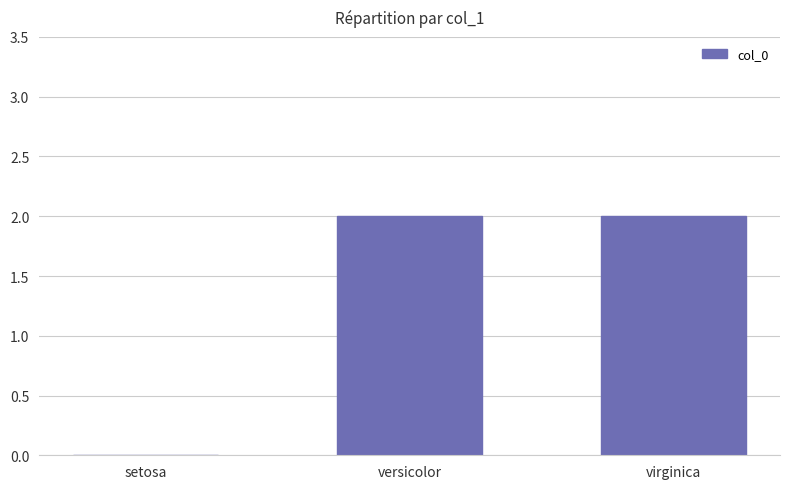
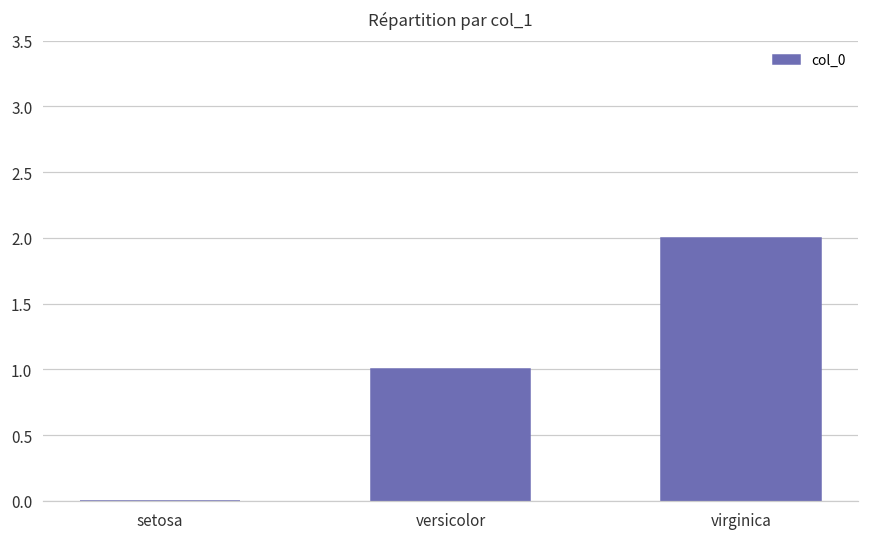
  {
    "setosa": 0,
-   "versicolor": 2,
+   "versicolor": 1,
    "virginica": 2
  }
